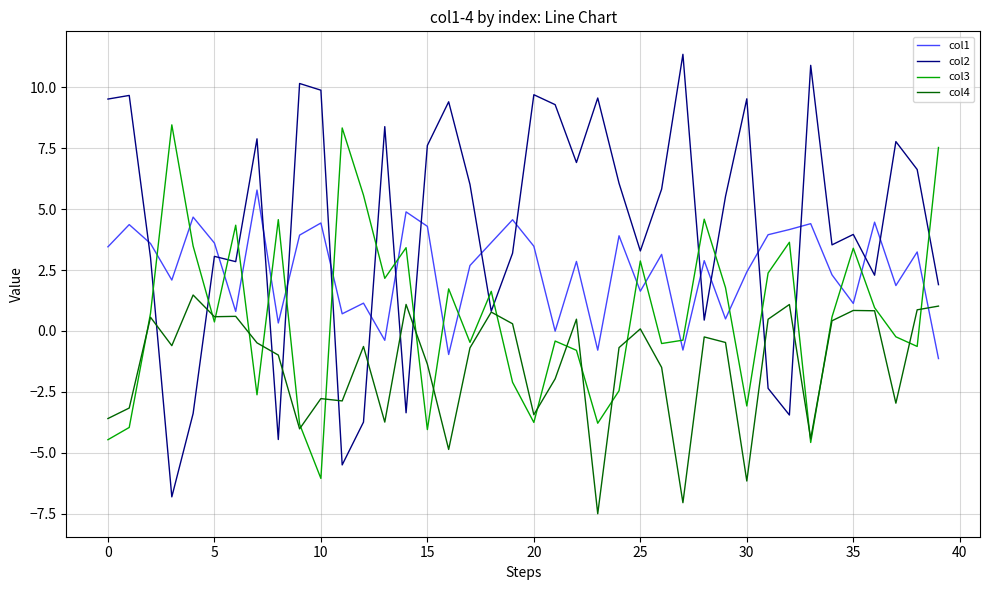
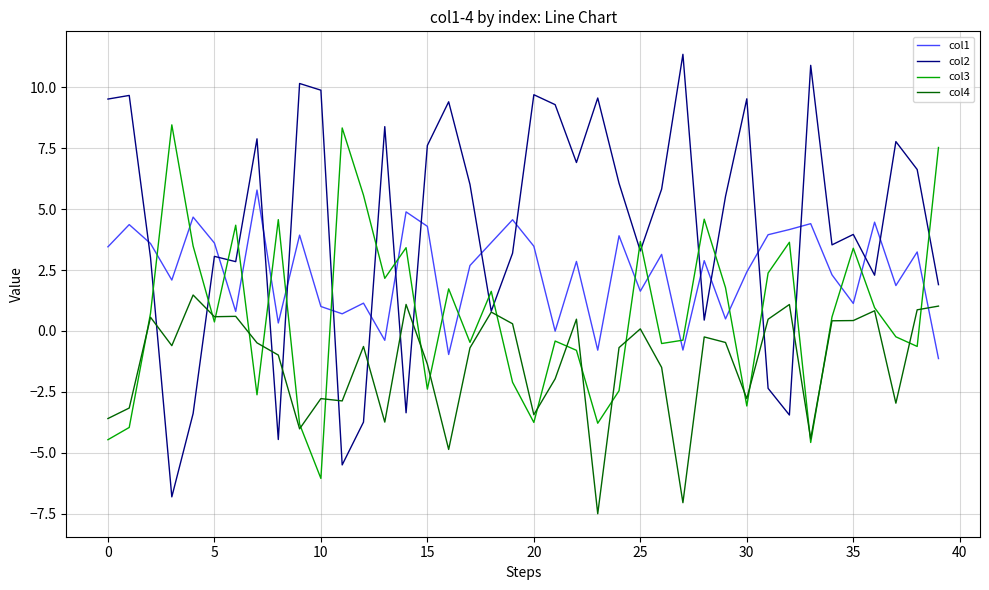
  {
    "col1": {
      "0": 3.5,
      "5": 3.6,
-     "10": 4.4,
+     "10": 1.0,
      "15": 4.3,
      "20": 3.5,
      "25": 1.6,
      "30": 2.4,
      "35": 1.1
    },
    "col2": {
      "0": 9.5,
      "5": 3.1,
      "10": 9.9,
      "15": 7.6,
      "20": 9.7,
      "25": 3.3,
      "30": 9.5,
      "35": 4.0
    },
    "col3": {
      "0": -4.5,
      "5": 0.4,
      "10": -6.1,
-     "15": -4.0,
+     "15": -2.4,
      "20": -3.8,
-     "25": 2.9,
+     "25": 3.7,
      "30": -3.1,
      "35": 3.4
    },
    "col4": {
      "0": -3.6,
      "5": 0.6,
      "10": -2.8,
      "15": -1.4,
      "20": -3.4,
      "25": 0.1,
-     "30": -6.2,
-     "35": 0.8
+     "30": -2.8,
+     "35": 0.4
    }
  }
